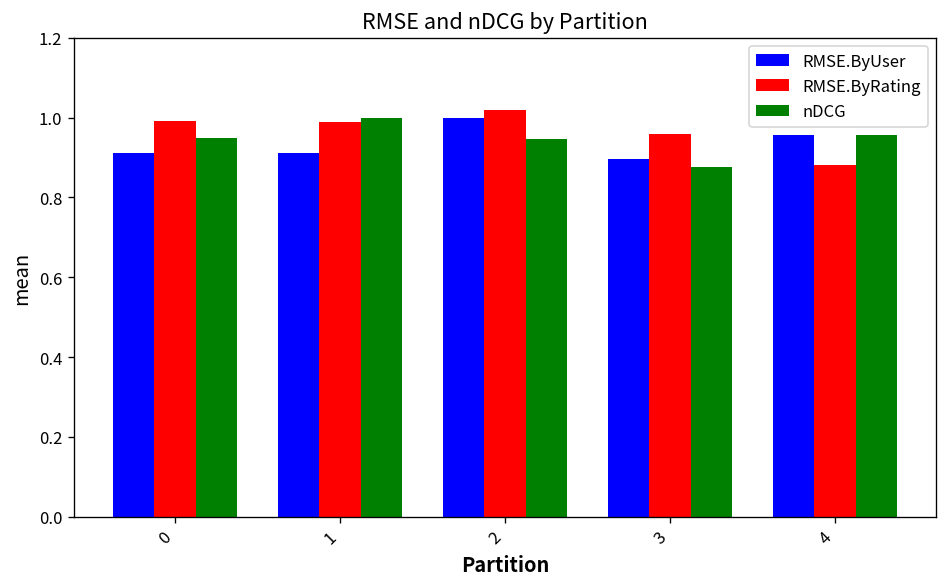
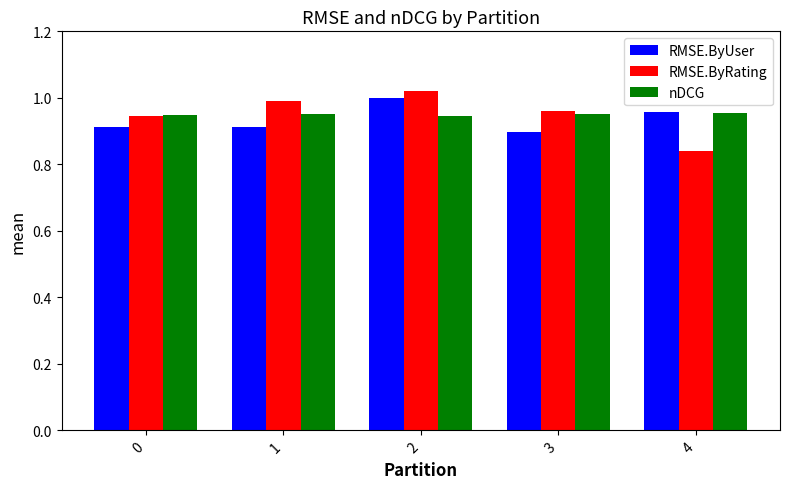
  {
    "RMSE.ByUser": {
      "0": 0.91,
      "1": 0.91,
      "2": 1.00,
      "3": 0.90,
      "4": 0.96
    },
    "RMSE.ByRating": {
-     "0": 0.99,
+     "0": 0.95,
      "1": 0.99,
      "2": 1.02,
      "3": 0.96,
-     "4": 0.88
+     "4": 0.84
    },
    "nDCG": {
      "0": 0.95,
-     "1": 1.00,
+     "1": 0.95,
      "2": 0.95,
-     "3": 0.88,
+     "3": 0.95,
      "4": 0.96
    }
  }
